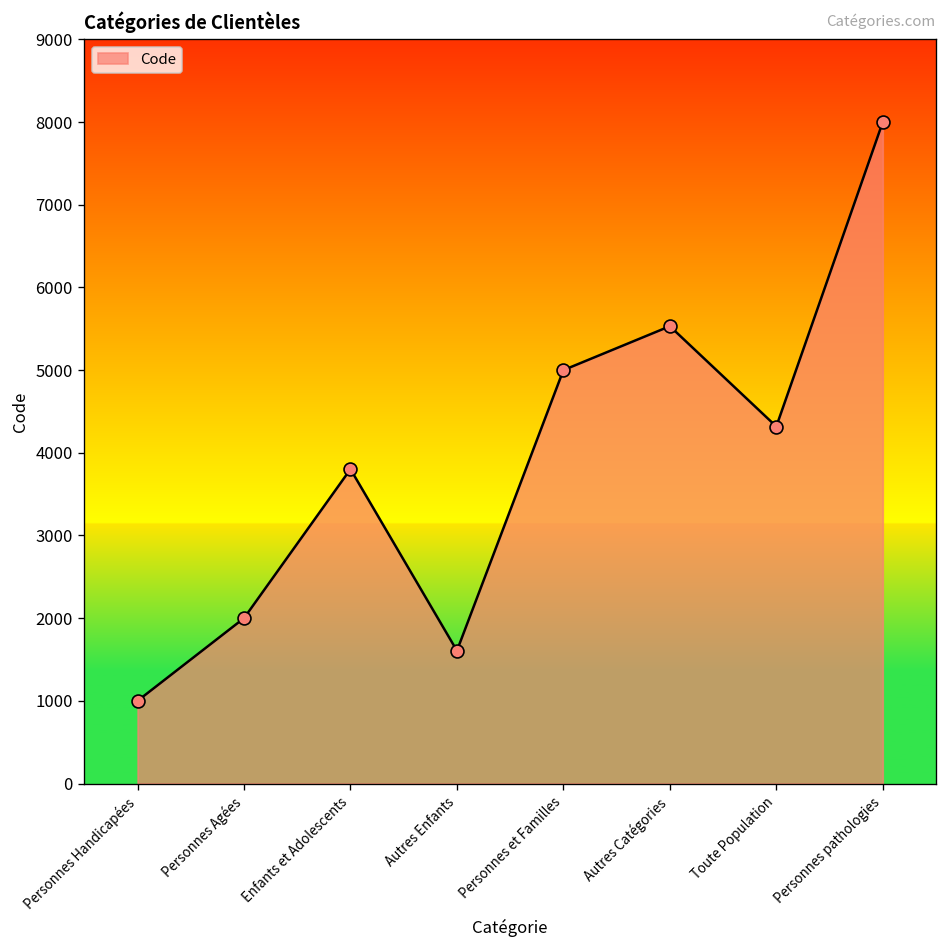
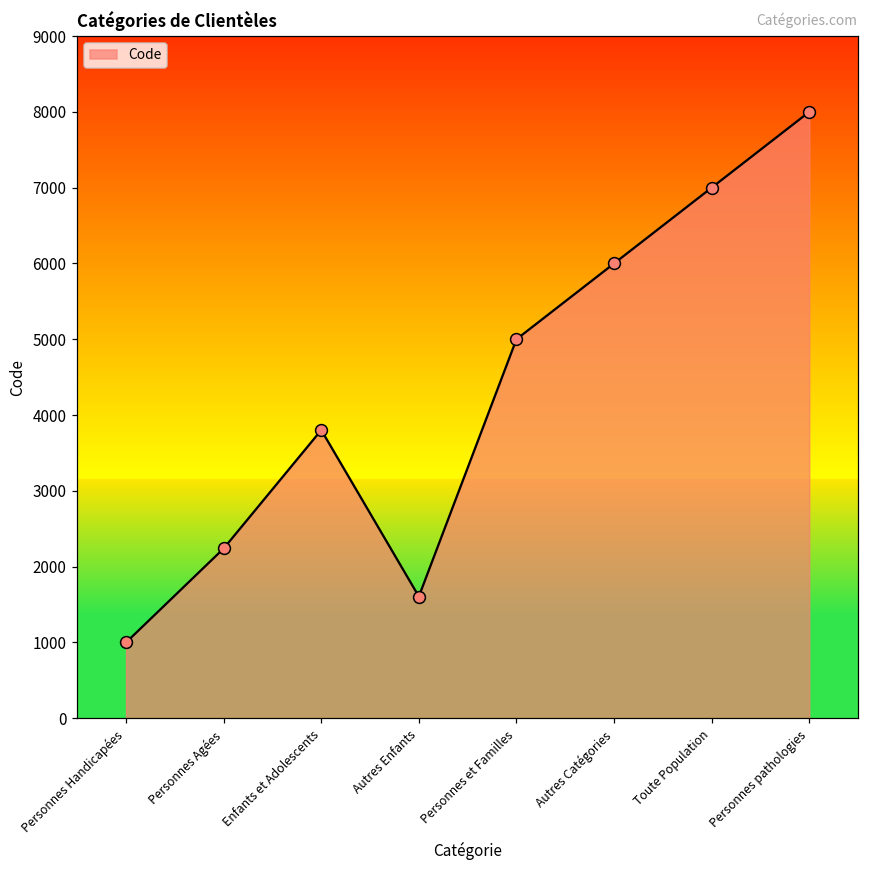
  {
    "Personnes Handicapées": 1000,
-   "Personnes Agées": 2000,
+   "Personnes Agées": 2200,
    "Enfants et Adolescents": 3800,
    "Autres Enfants": 1600,
    "Personnes et Familles": 5000,
-   "Autres Catégories": 5500,
-   "Toute Population": 4300,
+   "Autres Catégories": 6000,
+   "Toute Population": 7000,
    "Personnes pathologies": 8000
  }
